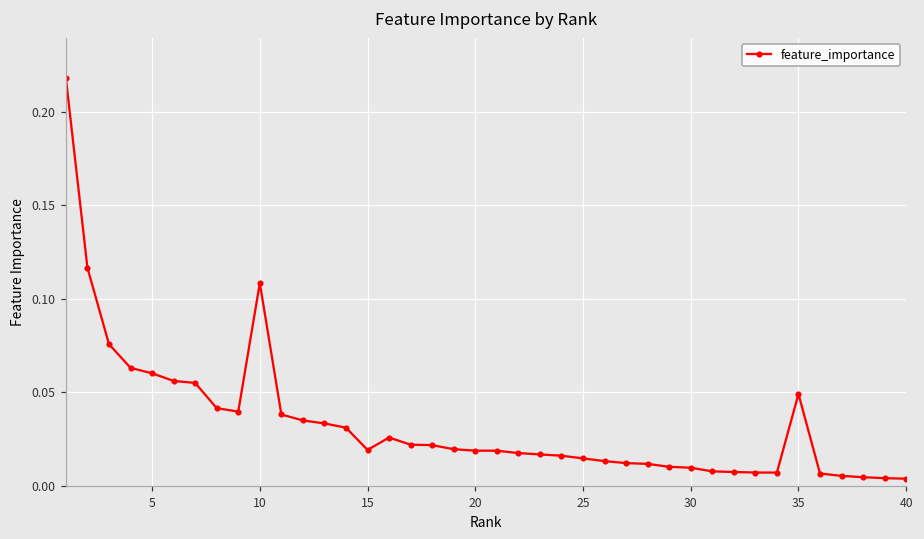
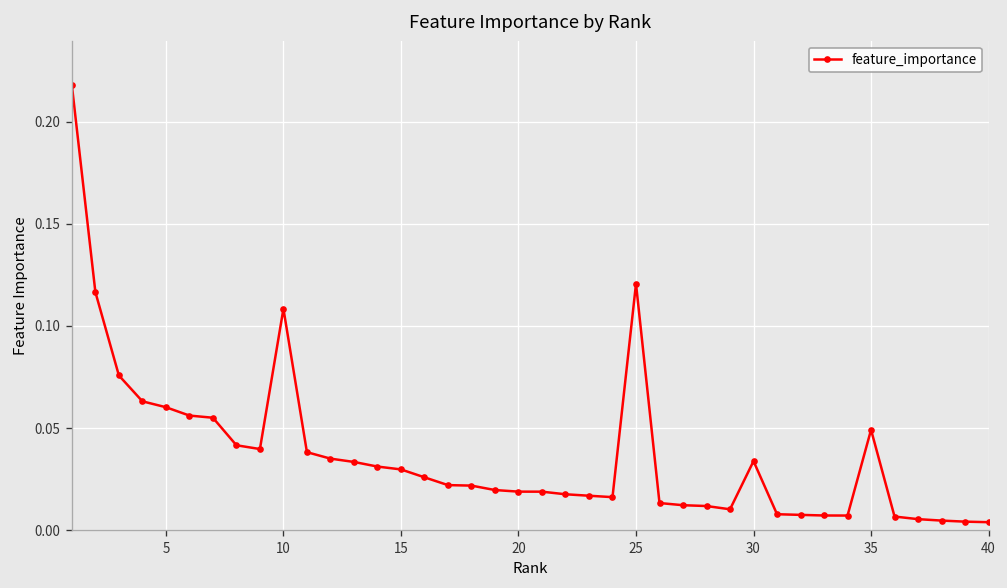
  {
    "5": 0.060,
    "10": 0.108,
-   "15": 0.019,
+   "15": 0.030,
    "20": 0.019,
-   "25": 0.015,
-   "30": 0.010,
+   "25": 0.121,
+   "30": 0.034,
    "35": 0.049,
    "40": 0.004
  }
